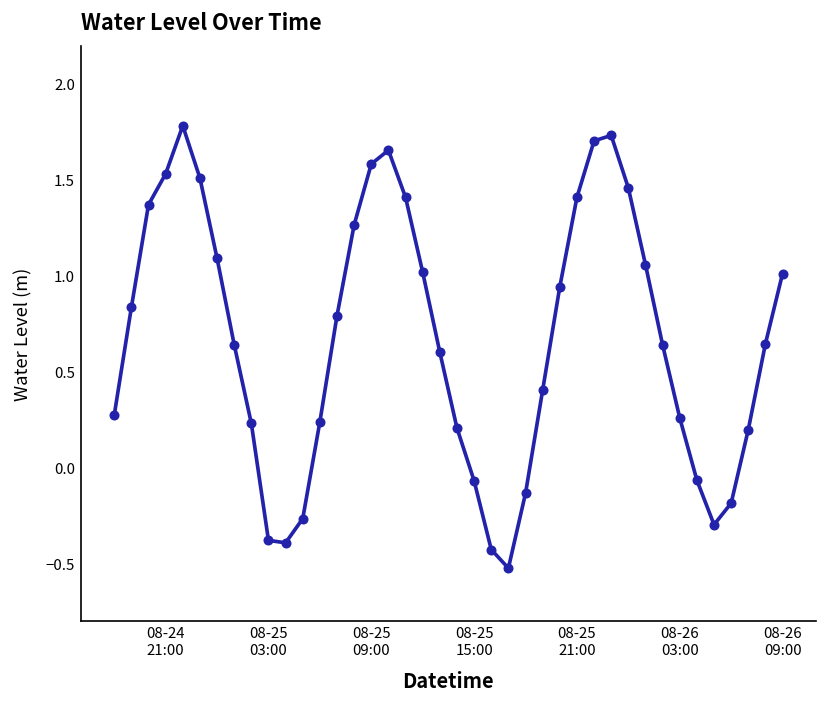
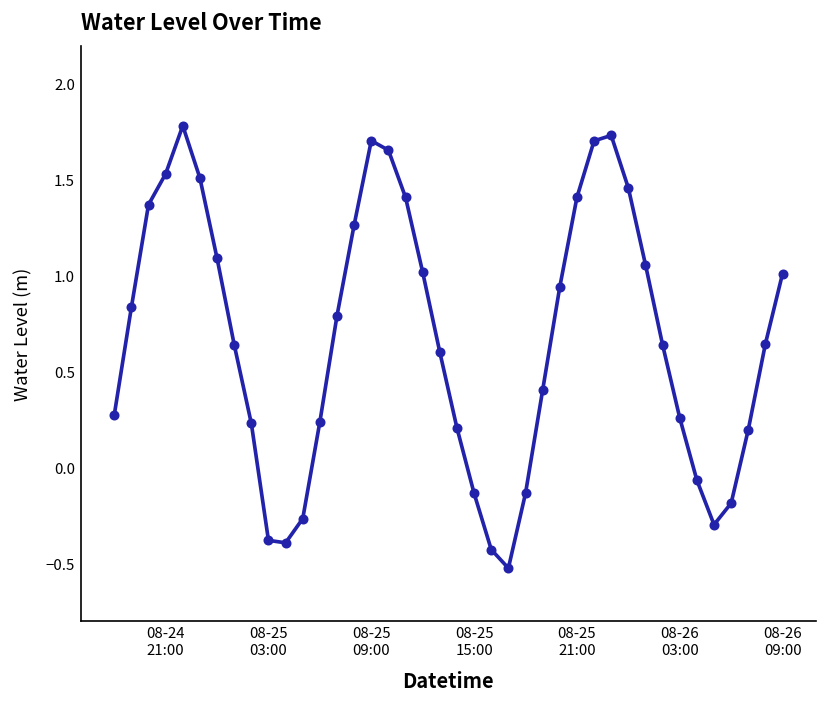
  {
    "08-24 21:00": 1.53,
    "08-25 03:00": -0.38,
-   "08-25 09:00": 1.58,
-   "08-25 15:00": -0.07,
+   "08-25 09:00": 1.70,
+   "08-25 15:00": -0.14,
    "08-25 21:00": 1.41,
    "08-26 03:00": 0.26,
    "08-26 09:00": 1.01
  }
